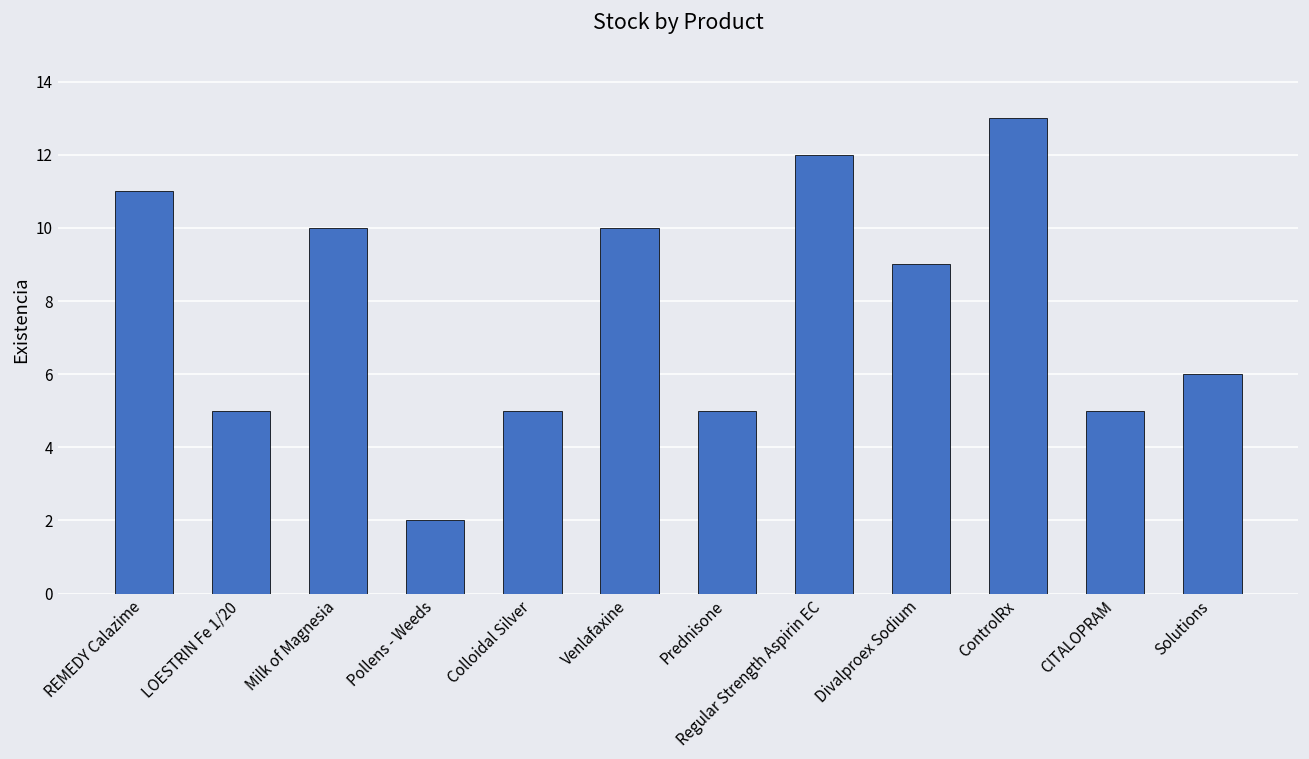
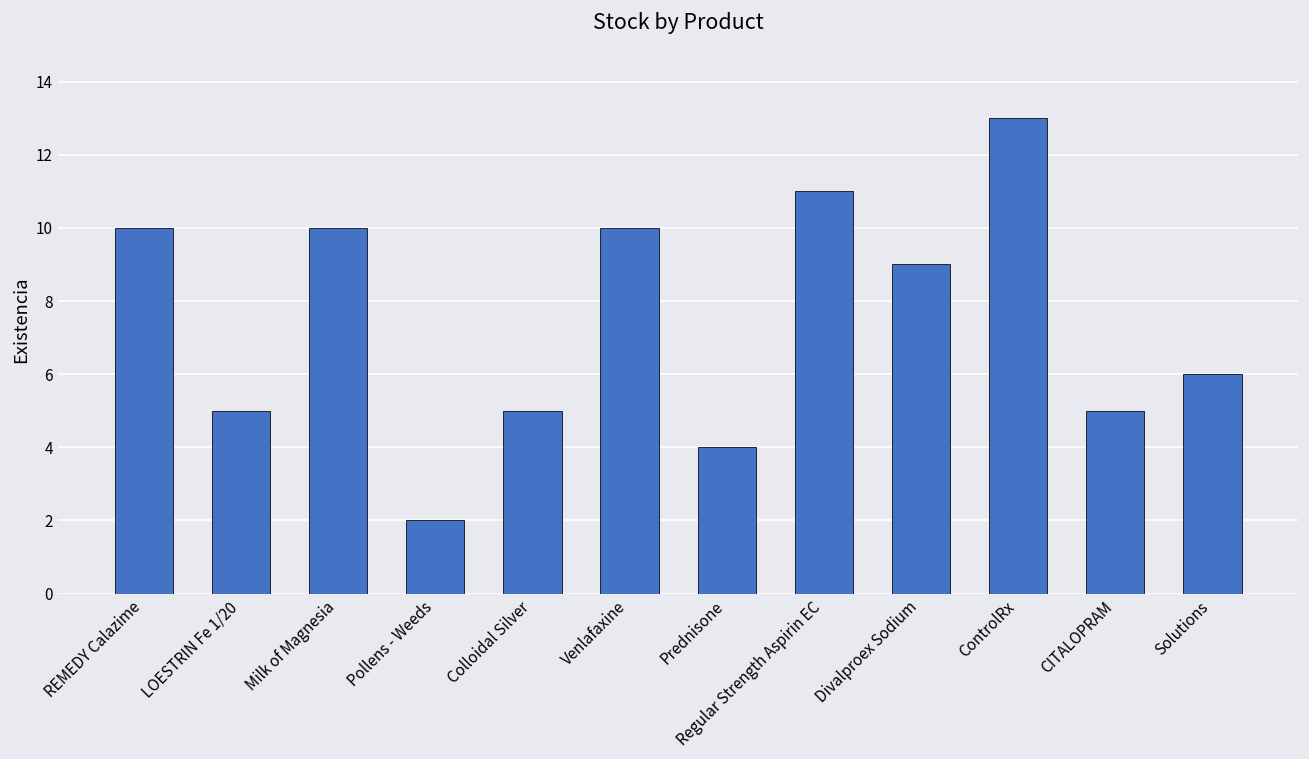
  {
-   "REMEDY Calazime": 11,
+   "REMEDY Calazime": 10,
    "LOESTRIN Fe 1/20": 5,
    "Milk of Magnesia": 10,
    "Pollens - Weeds": 2,
    "Colloidal Silver": 5,
    "Venlafaxine": 10,
-   "Prednisone": 5,
-   "Regular Strength Aspirin EC": 12,
+   "Prednisone": 4,
+   "Regular Strength Aspirin EC": 11,
    "Divalproex Sodium": 9,
    "ControlRx": 13,
    "CITALOPRAM": 5,
    "Solutions": 6
  }
